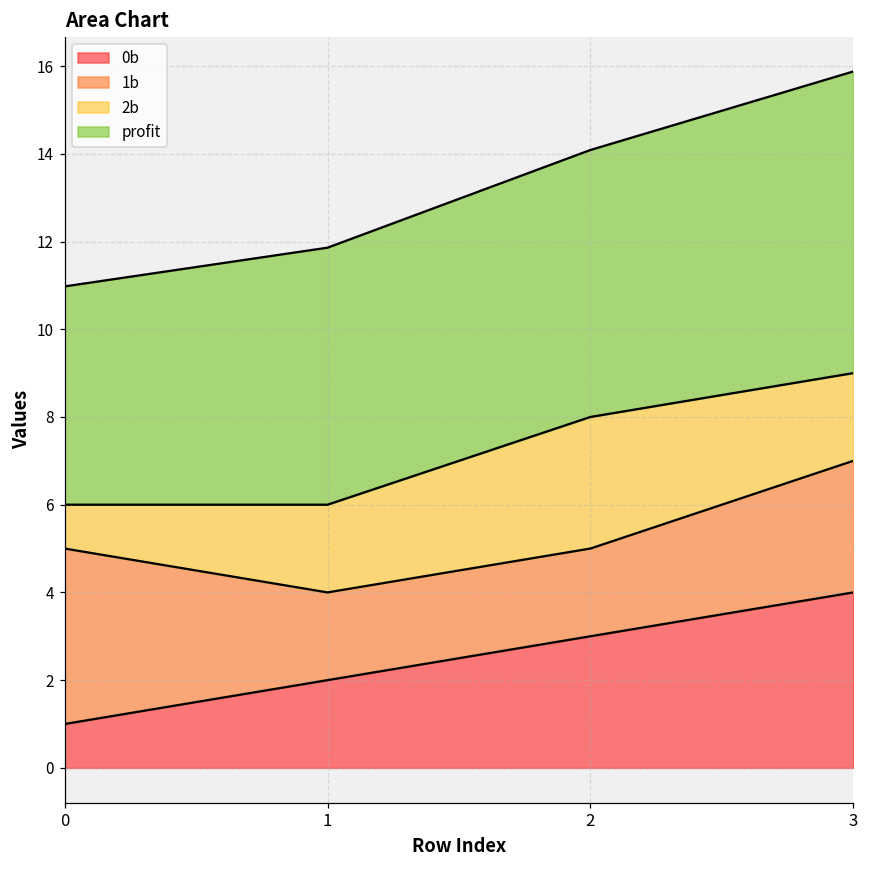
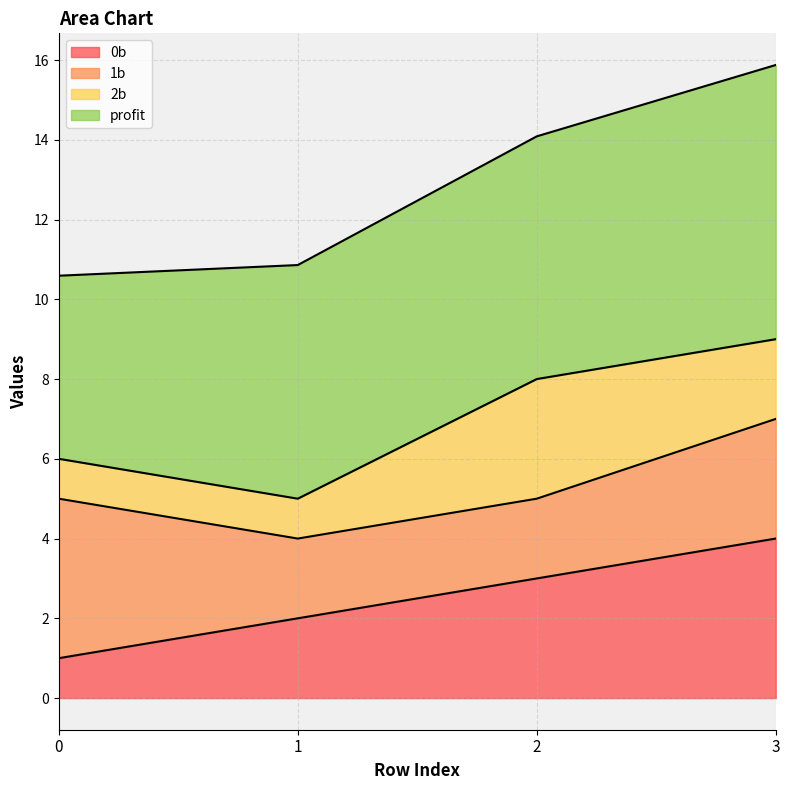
  {
    "0b": {
      "0": 1.0,
      "1": 2.0,
      "2": 3.0,
      "3": 4.0
    },
    "1b": {
      "0": 4.0,
      "1": 2.0,
      "2": 2.0,
      "3": 3.0
    },
    "2b": {
      "0": 1,
-     "1": 2,
+     "1": 1,
      "2": 3,
      "3": 2
    },
    "profit": {
-     "0": 5.0,
+     "0": 4.6,
      "1": 5.9,
      "2": 6.1,
      "3": 6.9
    }
  }
